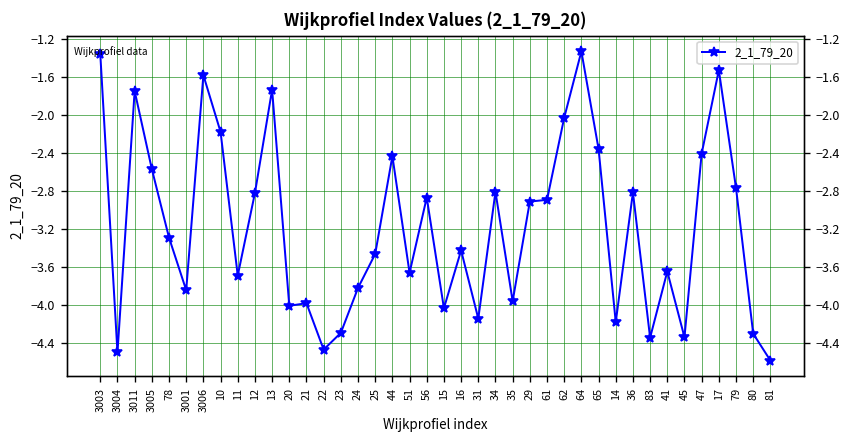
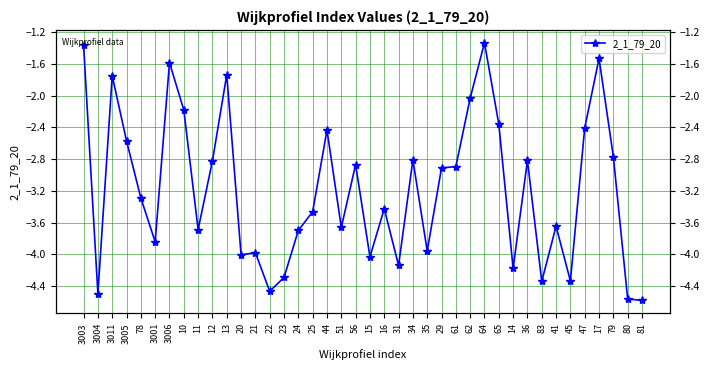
  {
    "3003": -1.4,
    "3004": -4.5,
    "3011": -1.8,
    "3005": -2.6,
    "78": -3.3,
    "3001": -3.8,
    "3006": -1.6,
    "10": -2.2,
    "11": -3.7,
    "12": -2.8,
    "13": -1.7,
    "20": -4.0,
    "21": -4.0,
    "22": -4.5,
    "23": -4.3,
-   "24": -3.8,
+   "24": -3.7,
    "25": -3.5,
    "44": -2.4,
    "51": -3.7,
    "56": -2.9,
    "15": -4.0,
    "16": -3.4,
    "31": -4.1,
    "34": -2.8,
    "35": -4.0,
    "29": -2.9,
    "61": -2.9,
    "62": -2.0,
    "64": -1.3,
    "65": -2.4,
    "14": -4.2,
    "36": -2.8,
    "83": -4.3,
    "41": -3.6,
    "45": -4.3,
    "47": -2.4,
    "17": -1.5,
    "79": -2.8,
-   "80": -4.3,
+   "80": -4.6,
    "81": -4.6
  }
